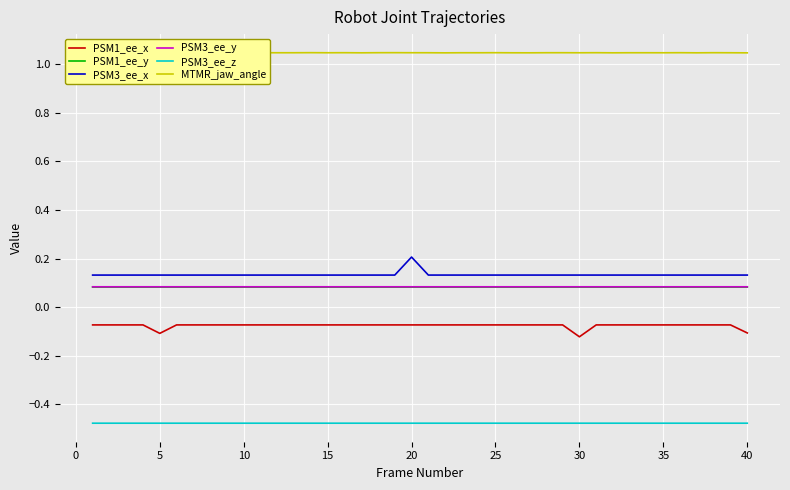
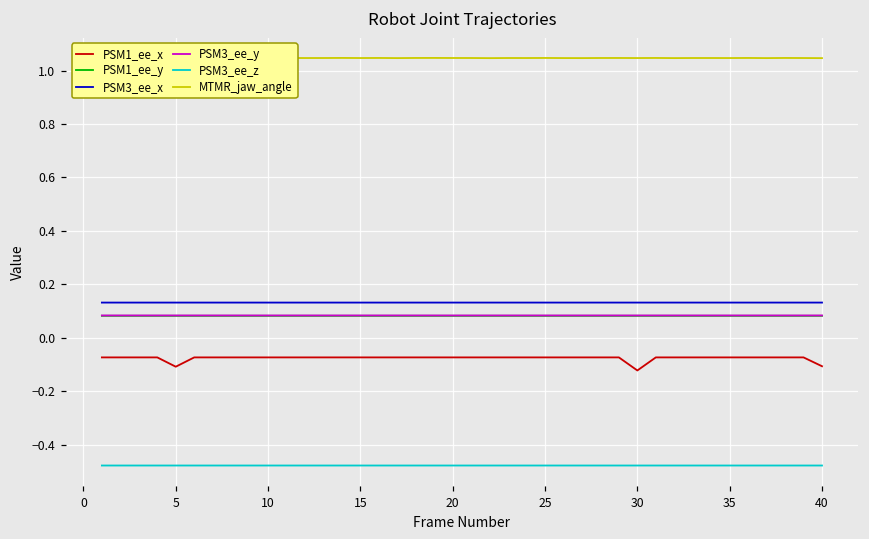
  {
    "PSM1_ee_x": {
      "5": -0.11,
      "10": -0.07,
      "15": -0.07,
      "20": -0.07,
      "25": -0.07,
      "30": -0.12,
      "35": -0.07,
      "40": -0.11
    },
    "PSM3_ee_y": {
      "5": 0.08,
      "10": 0.08,
      "15": 0.08,
      "20": 0.08,
      "25": 0.08,
      "30": 0.08,
      "35": 0.08,
      "40": 0.08
    },
    "PSM3_ee_x": {
      "5": 0.13,
      "10": 0.13,
      "15": 0.13,
-     "20": 0.21,
+     "20": 0.13,
      "25": 0.13,
      "30": 0.13,
      "35": 0.13,
      "40": 0.13
    },
    "PSM3_ee_z": {
      "5": -0.48,
      "10": -0.48,
      "15": -0.48,
      "20": -0.48,
      "25": -0.48,
      "30": -0.48,
      "35": -0.48,
      "40": -0.48
    },
    "MTMR_jaw_angle": {
      "15": 1.05,
      "20": 1.05,
      "25": 1.05,
      "30": 1.05,
      "35": 1.05,
      "40": 1.05
    }
  }
